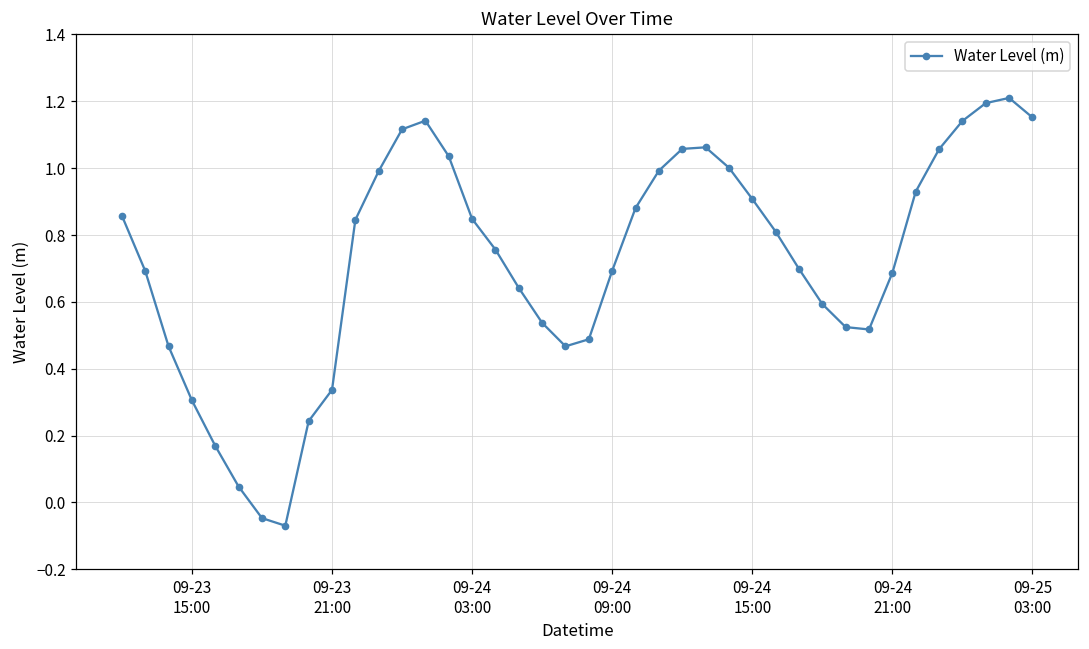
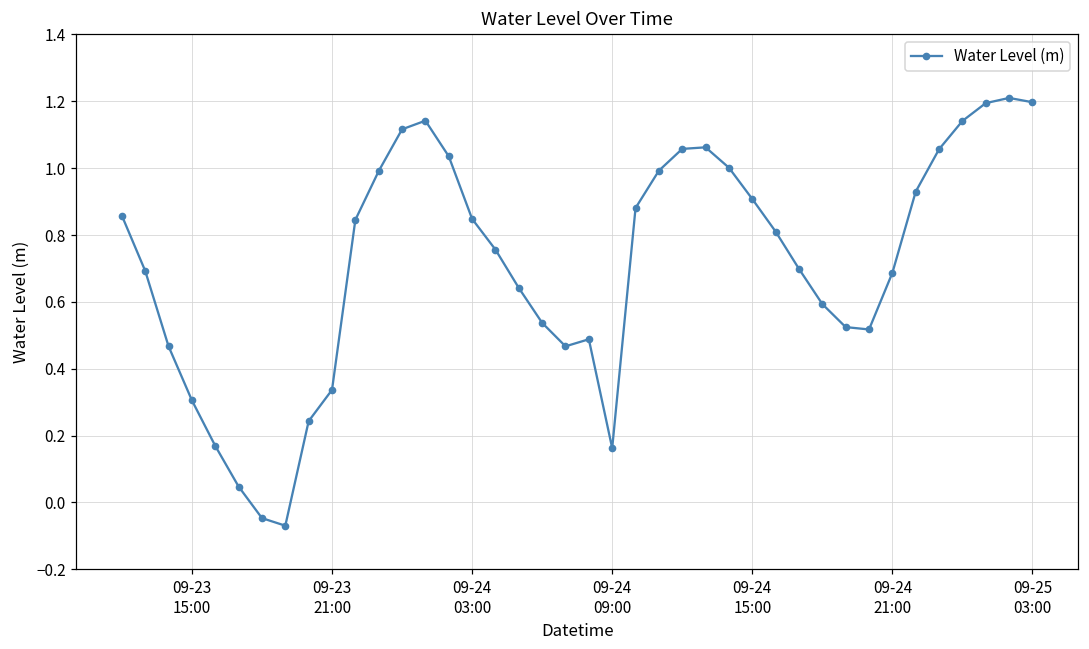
  {
    "09-23 15:00": 0.31,
    "09-23 21:00": 0.34,
    "09-24 03:00": 0.85,
-   "09-24 09:00": 0.69,
+   "09-24 09:00": 0.16,
    "09-24 15:00": 0.91,
    "09-24 21:00": 0.69,
-   "09-25 03:00": 1.15
+   "09-25 03:00": 1.20
  }
